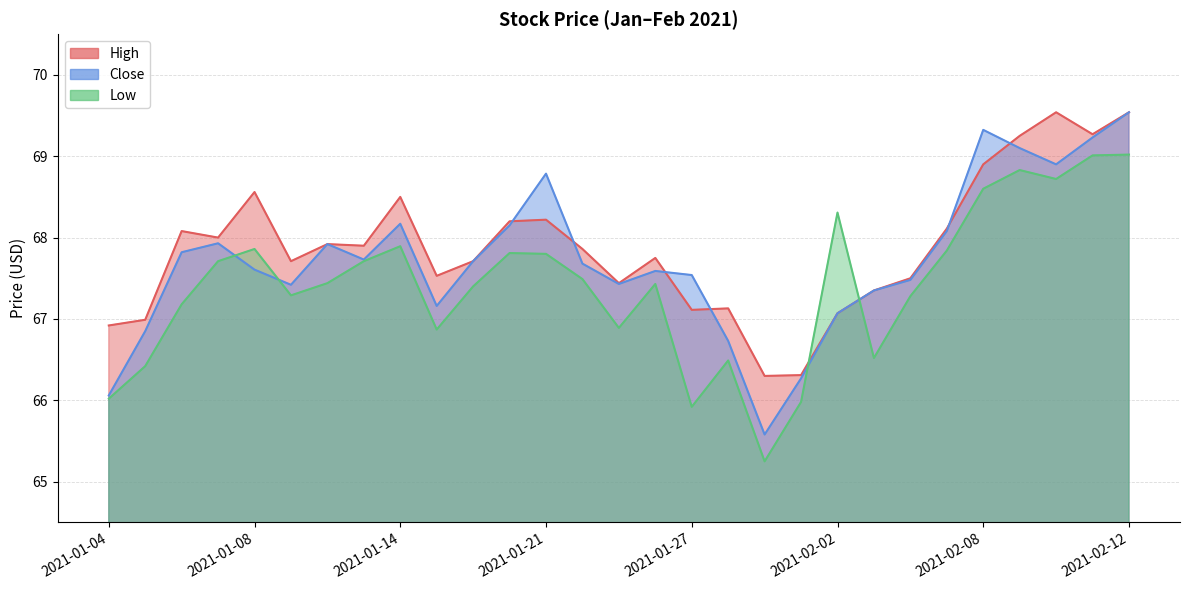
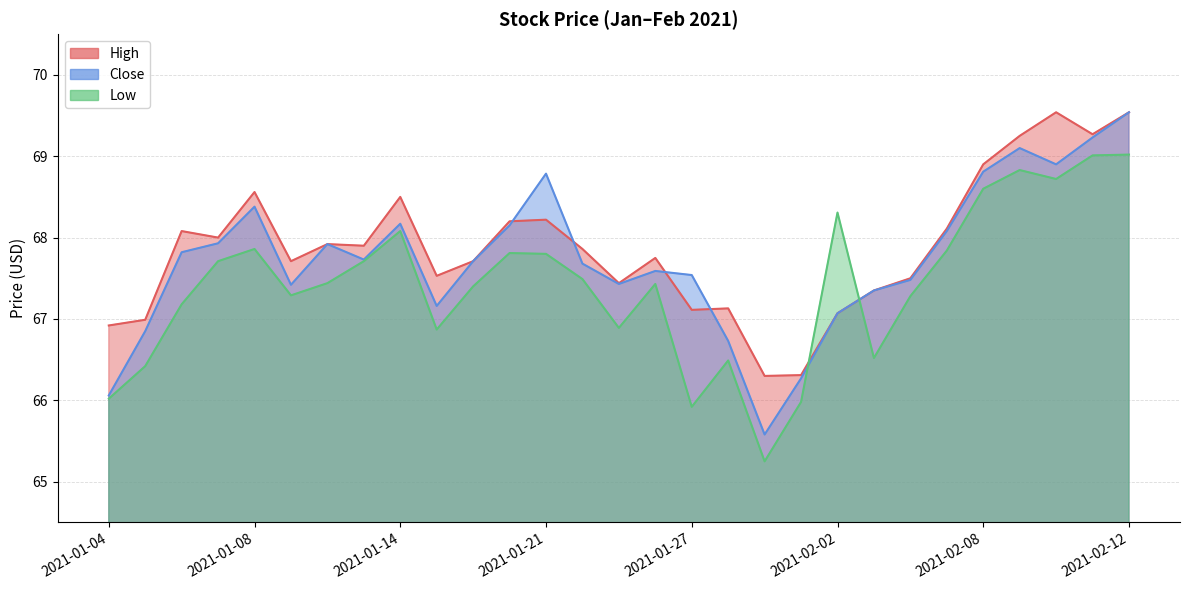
  {
    "High": {
      "2021-01-04": 66.9,
      "2021-01-08": 68.6,
      "2021-01-14": 68.5,
      "2021-01-21": 68.2,
      "2021-01-27": 67.1,
      "2021-02-08": 68.9
    },
    "Close": {
      "2021-01-04": 66.1,
-     "2021-01-08": 67.6,
+     "2021-01-08": 68.4,
      "2021-01-14": 68.2,
      "2021-01-21": 68.8,
      "2021-01-27": 67.5,
-     "2021-02-08": 69.3
+     "2021-02-08": 68.8
    },
    "Low": {
      "2021-01-04": 66.0,
      "2021-01-08": 67.9,
-     "2021-01-14": 67.9,
+     "2021-01-14": 68.1,
      "2021-01-21": 67.8,
      "2021-01-27": 65.9,
      "2021-02-02": 68.3,
      "2021-02-08": 68.6,
      "2021-02-12": 69.0
    }
  }
